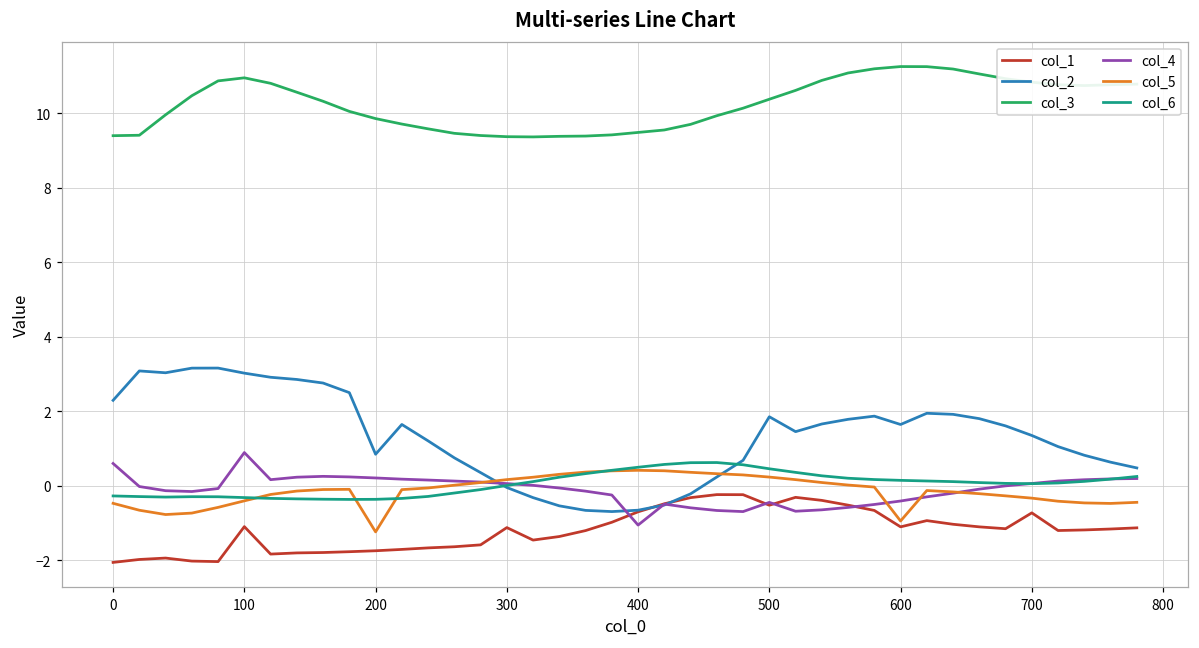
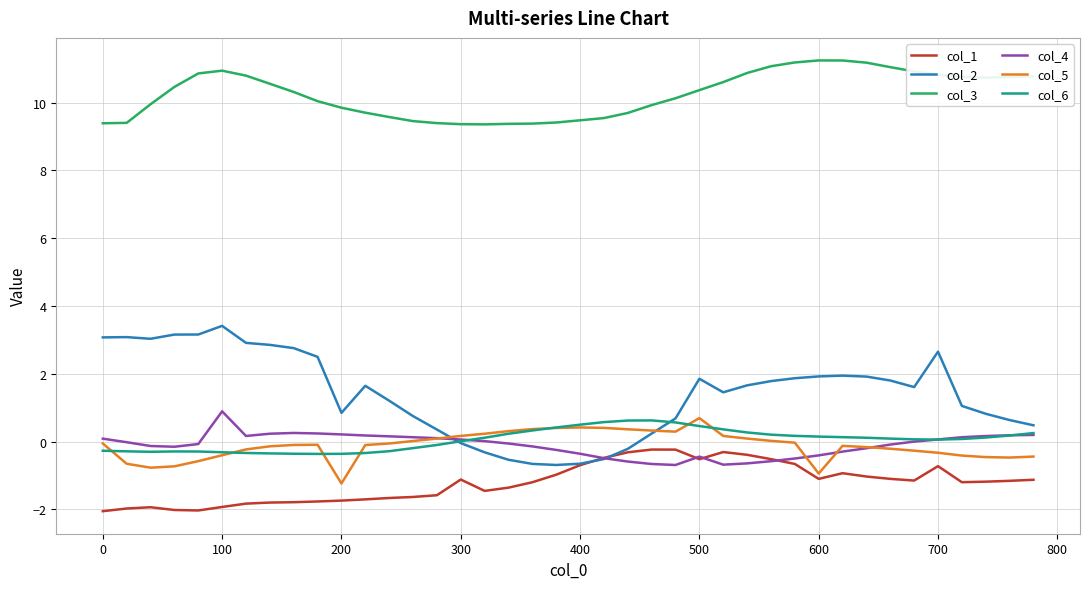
  {
    "col_1": {
      "0": -2.1,
-     "100": -1.1,
+     "100": -1.9,
      "200": -1.7,
      "300": -1.1,
      "500": -0.5,
      "600": -1.1,
      "700": -0.7
    },
    "col_2": {
-     "0": 2.3,
-     "100": 3.0,
+     "0": 3.1,
+     "100": 3.4,
      "200": 0.8,
      "500": 1.9,
-     "600": 1.6,
-     "700": 1.4
+     "600": 1.9,
+     "700": 2.7
    },
    "col_4": {
-     "0": 0.6,
+     "0": 0.1,
      "100": 0.9,
      "200": 0.2,
-     "400": -1.1,
+     "400": -0.4,
      "500": -0.4,
      "600": -0.4
    },
    "col_5": {
-     "0": -0.5,
+     "0": -0.1,
      "100": -0.4,
      "200": -1.2,
      "300": 0.2,
      "400": 0.4,
-     "500": 0.2,
+     "500": 0.7,
      "600": -0.9,
      "700": -0.3
    }
  }
